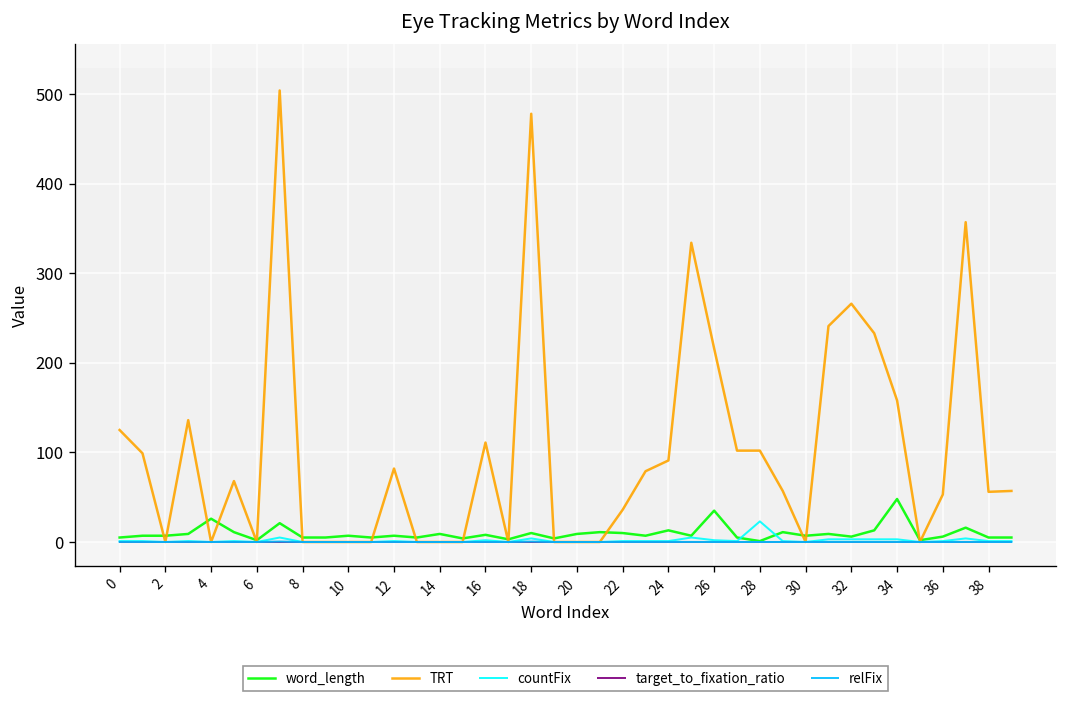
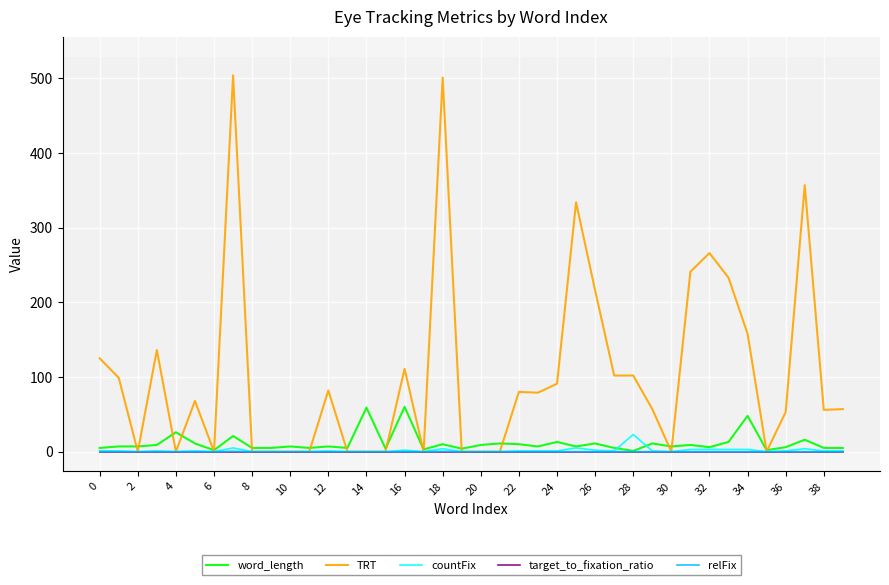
  {
    "word_length": {
      "0": 10,
      "2": 10,
      "4": 30,
      "8": 10,
      "10": 10,
      "12": 10,
-     "14": 10,
-     "16": 10,
+     "14": 60,
+     "16": 60,
      "18": 10,
      "20": 10,
      "22": 10,
      "24": 10,
-     "26": 40,
+     "26": 10,
      "30": 10,
      "34": 50,
      "36": 10,
      "38": 10
    },
    "TRT": {
      "0": 130,
      "12": 80,
      "16": 110,
-     "18": 480,
-     "22": 40,
+     "18": 500,
+     "22": 80,
      "24": 90,
      "26": 220,
      "28": 100,
      "32": 270,
      "34": 160,
      "36": 50,
      "38": 60
    },
    "countFix": {
      "18": 0,
      "28": 20
    }
  }
